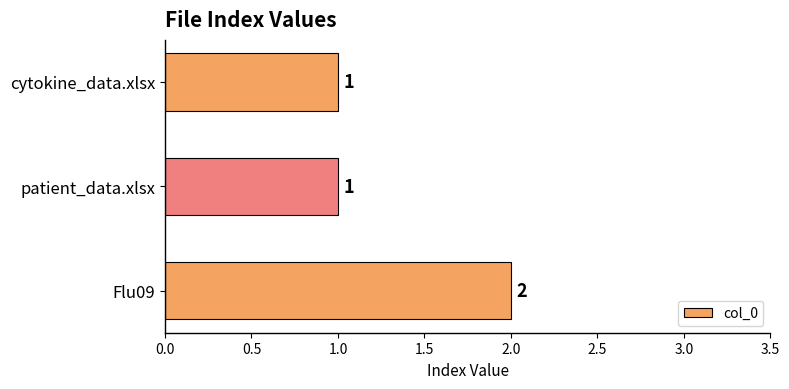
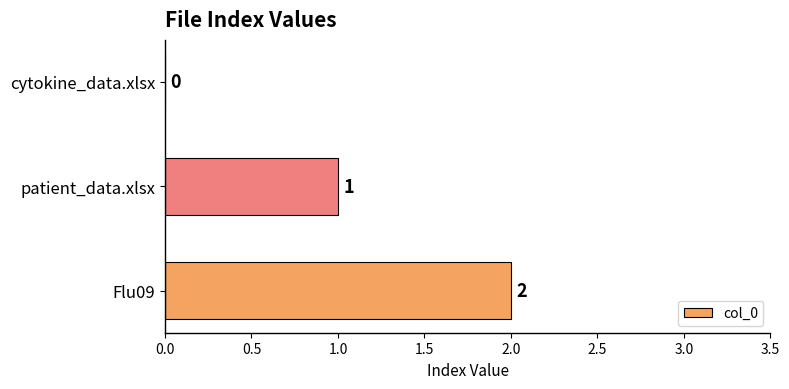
  {
-   "cytokine_data.xlsx": 1,
+   "cytokine_data.xlsx": 0,
    "patient_data.xlsx": 1,
    "Flu09": 2
  }
